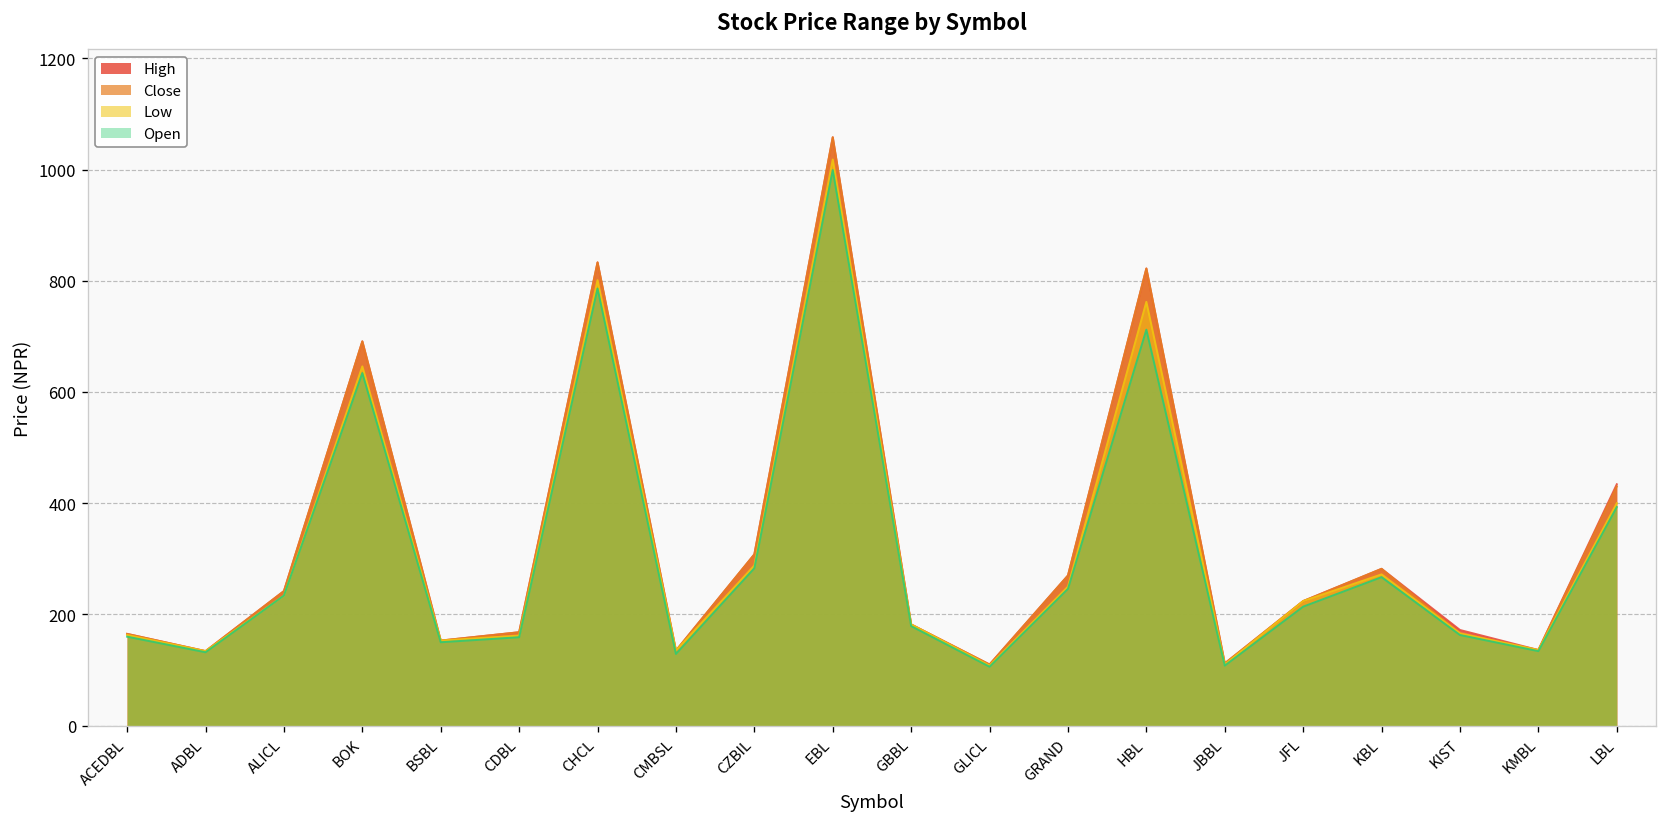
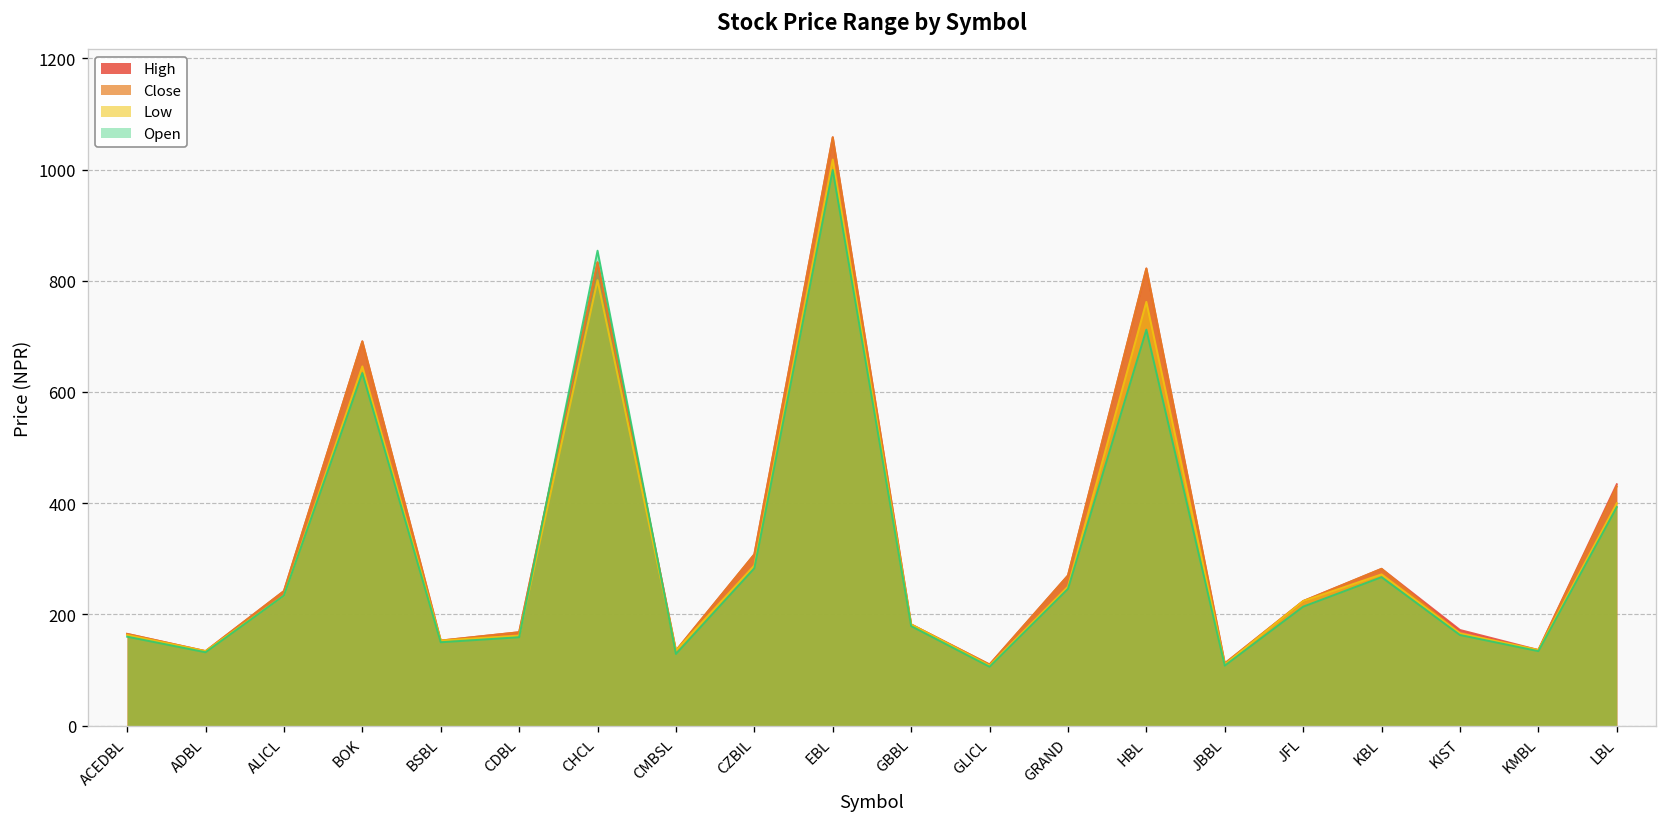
  {
    "Low": {
      "BOK": 650,
      "CHCL": 800,
      "EBL": 1020,
      "HBL": 760,
      "LBL": 400
    },
    "Open": {
      "BOK": 630,
-     "CHCL": 790,
+     "CHCL": 850,
      "CMBSL": 130,
      "EBL": 1000,
      "HBL": 710,
      "JFL": 210,
      "LBL": 390
    }
  }
